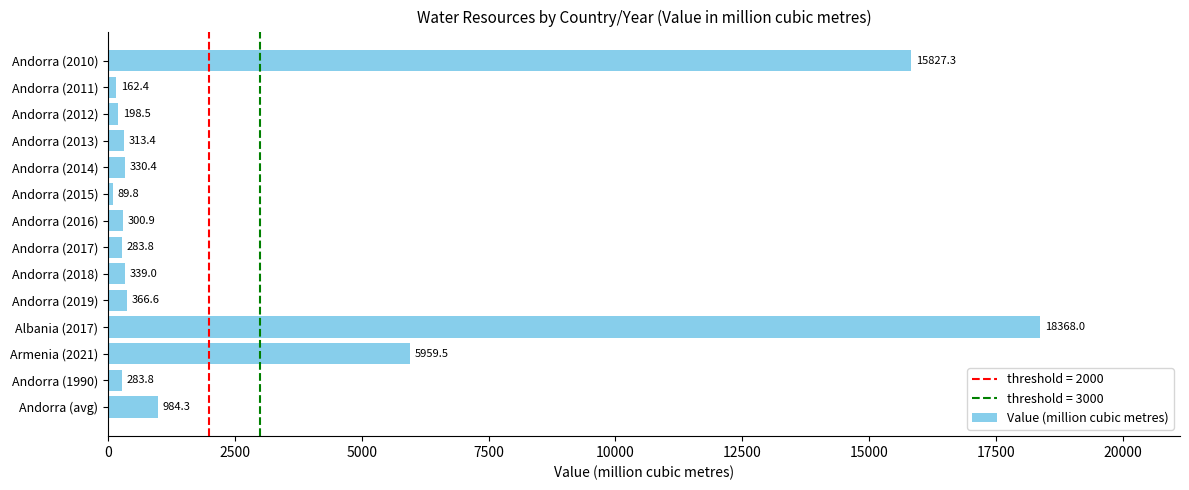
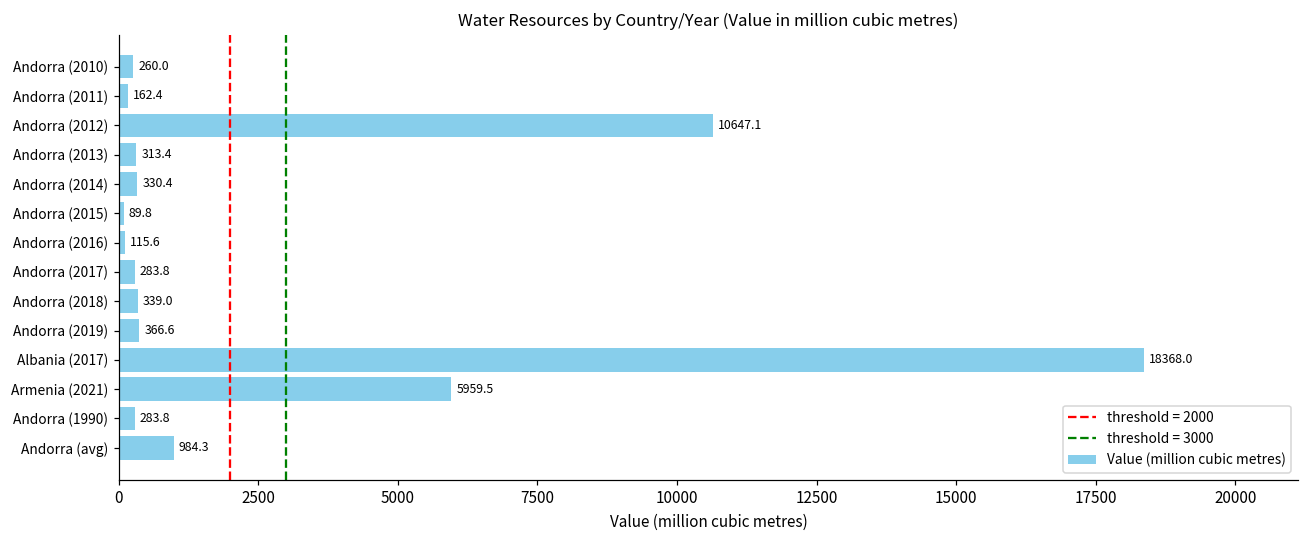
  {
-   "Andorra (2010)": 15827.3,
+   "Andorra (2010)": 260.0,
    "Andorra (2011)": 162.4,
-   "Andorra (2012)": 198.5,
+   "Andorra (2012)": 10647.1,
    "Andorra (2013)": 313.4,
    "Andorra (2014)": 330.4,
    "Andorra (2015)": 89.8,
-   "Andorra (2016)": 300.9,
+   "Andorra (2016)": 115.6,
    "Andorra (2017)": 283.8,
    "Andorra (2018)": 339.0,
    "Andorra (2019)": 366.6,
    "Albania (2017)": 18368.0,
    "Armenia (2021)": 5959.5,
    "Andorra (1990)": 283.8,
    "Andorra (avg)": 984.3
  }
